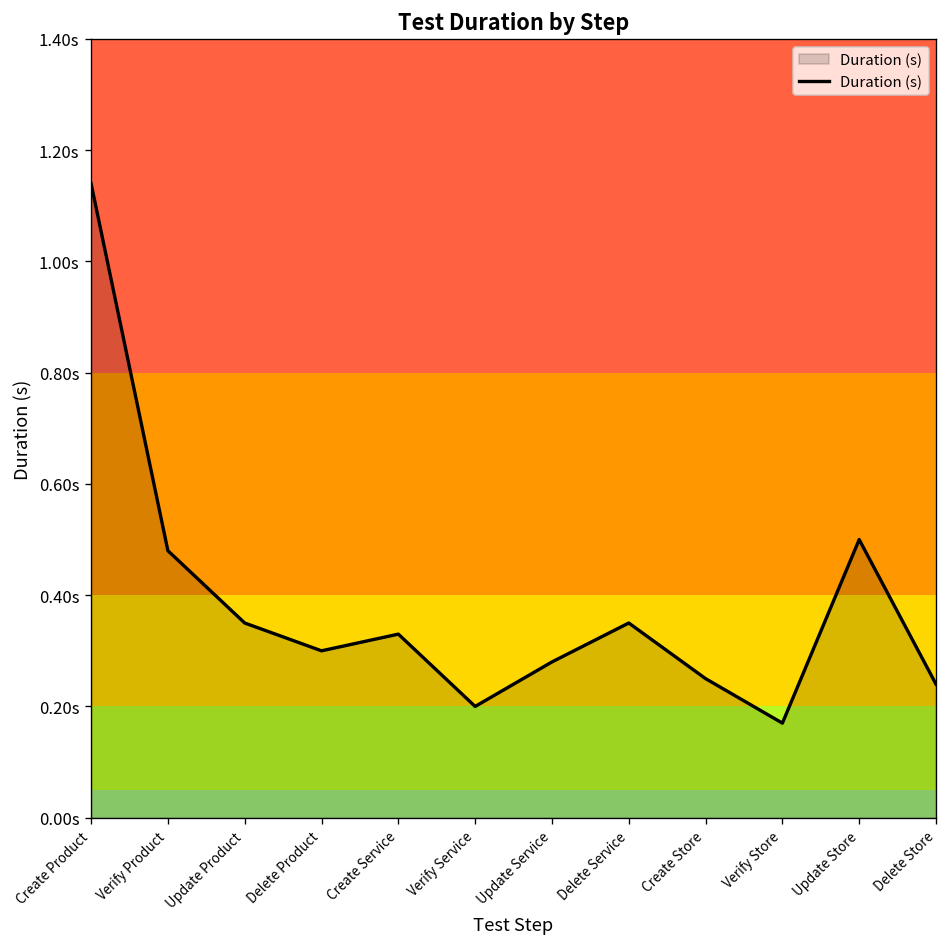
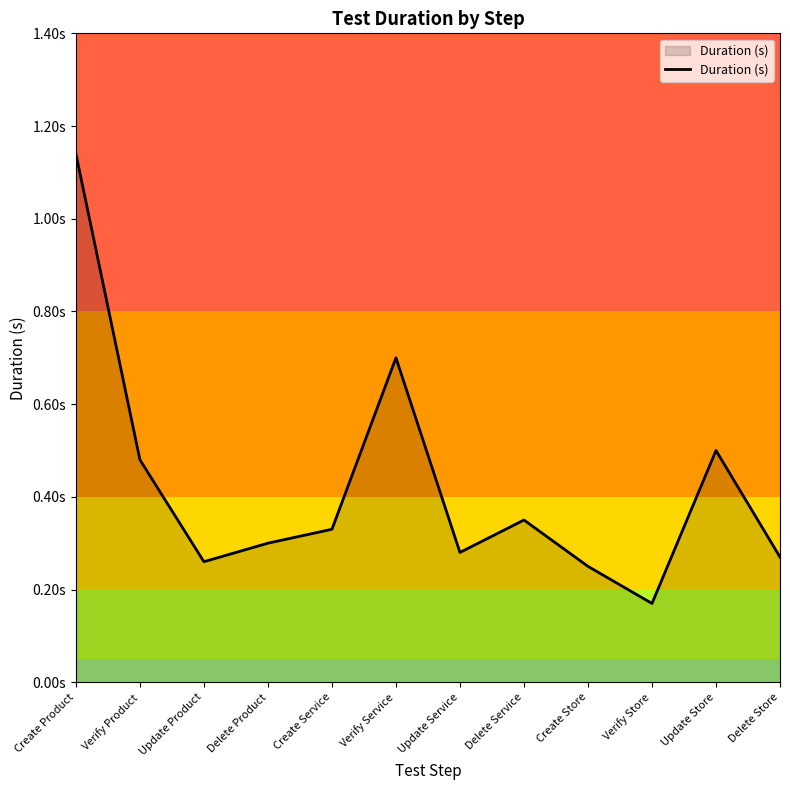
  {
    "Create Product": "1.14s",
    "Verify Product": "0.48s",
-   "Update Product": "0.35s",
+   "Update Product": "0.26s",
    "Delete Product": "0.30s",
    "Create Service": "0.33s",
-   "Verify Service": "0.2s",
+   "Verify Service": "0.7s",
    "Update Service": "0.28s",
    "Delete Service": "0.35s",
    "Create Store": "0.25s",
    "Verify Store": "0.17s",
    "Update Store": "0.50s",
-   "Delete Store": "0.24s"
+   "Delete Store": "0.27s"
  }
